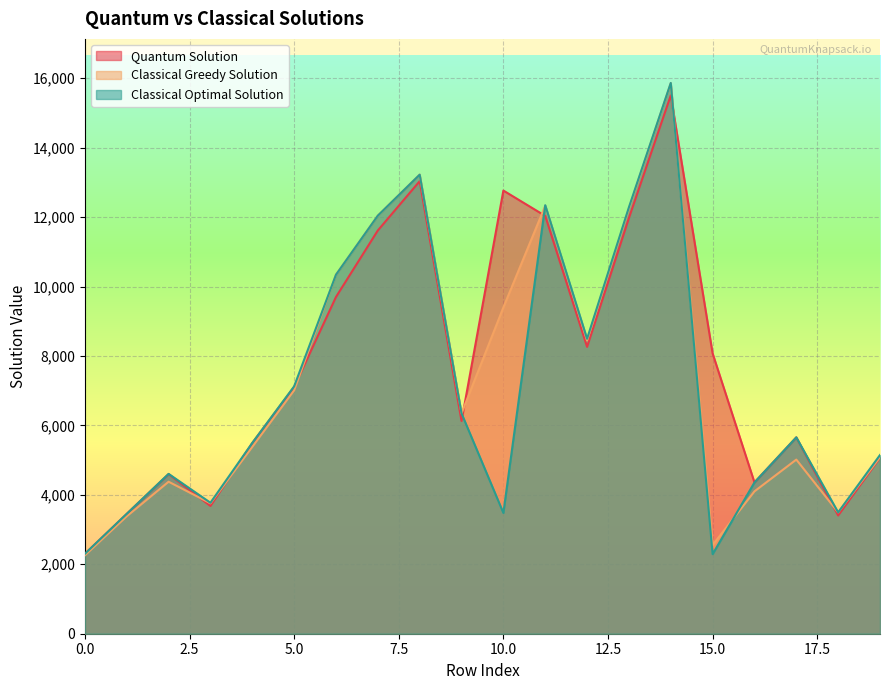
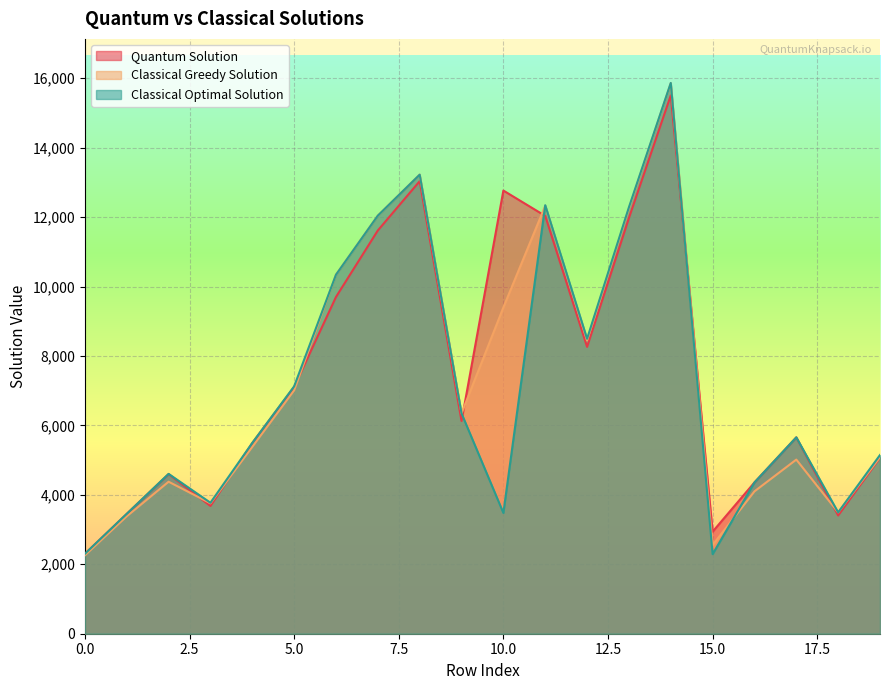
  {
    "Quantum Solution": {
      "10.0": "12,800",
-     "15.0": "8,100"
+     "15.0": "2,900"
    },
    "Classical Greedy Solution": {
      "5.0": "7,000",
      "10.0": "9,400",
      "15.0": "2,600"
    },
    "Classical Optimal Solution": {
      "10.0": "3,500",
      "15.0": "2,300"
    }
  }
